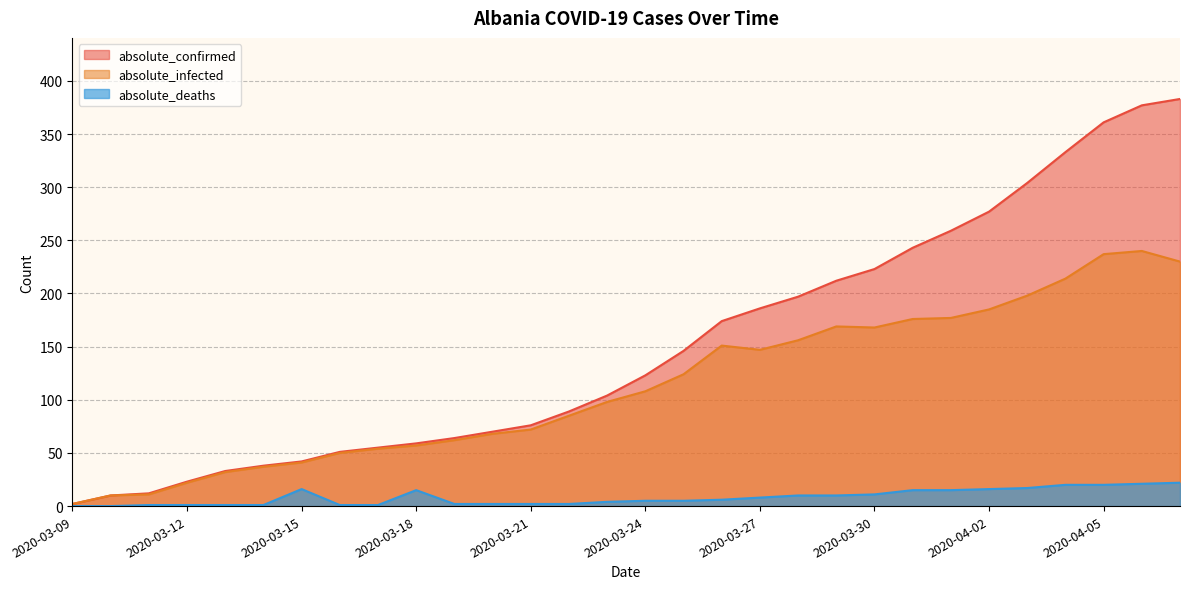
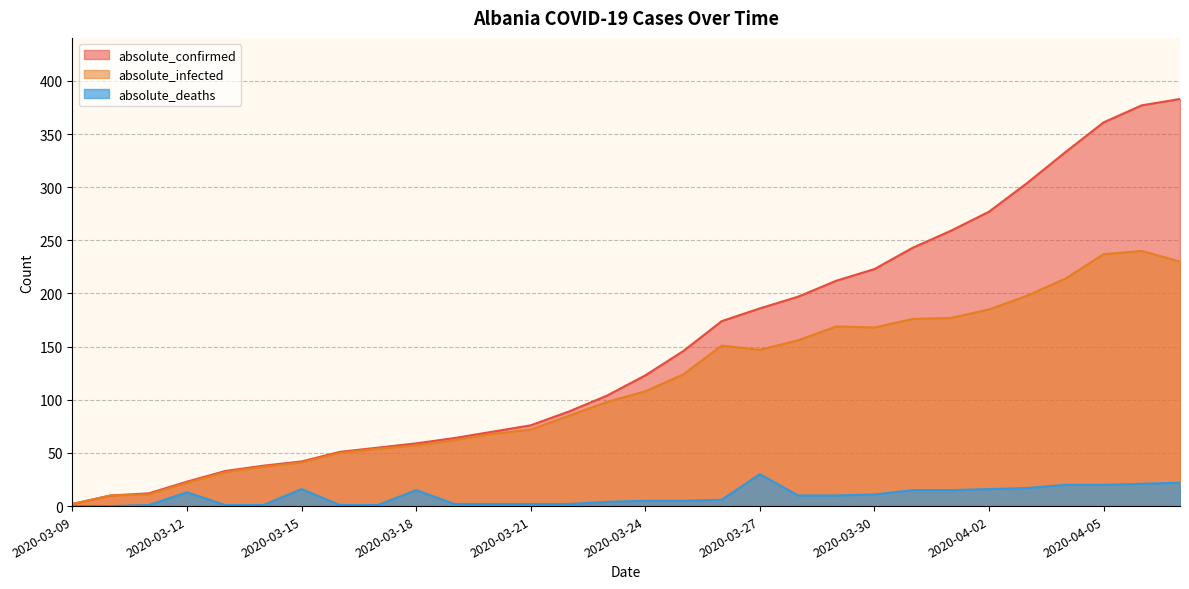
  {
    "absolute_deaths": {
-     "2020-03-12": 1,
+     "2020-03-12": 13,
      "2020-03-15": 16,
      "2020-03-18": 15,
      "2020-03-21": 2,
      "2020-03-24": 5,
-     "2020-03-27": 8,
+     "2020-03-27": 30,
      "2020-03-30": 11,
      "2020-04-02": 16,
      "2020-04-05": 20
    }
  }
